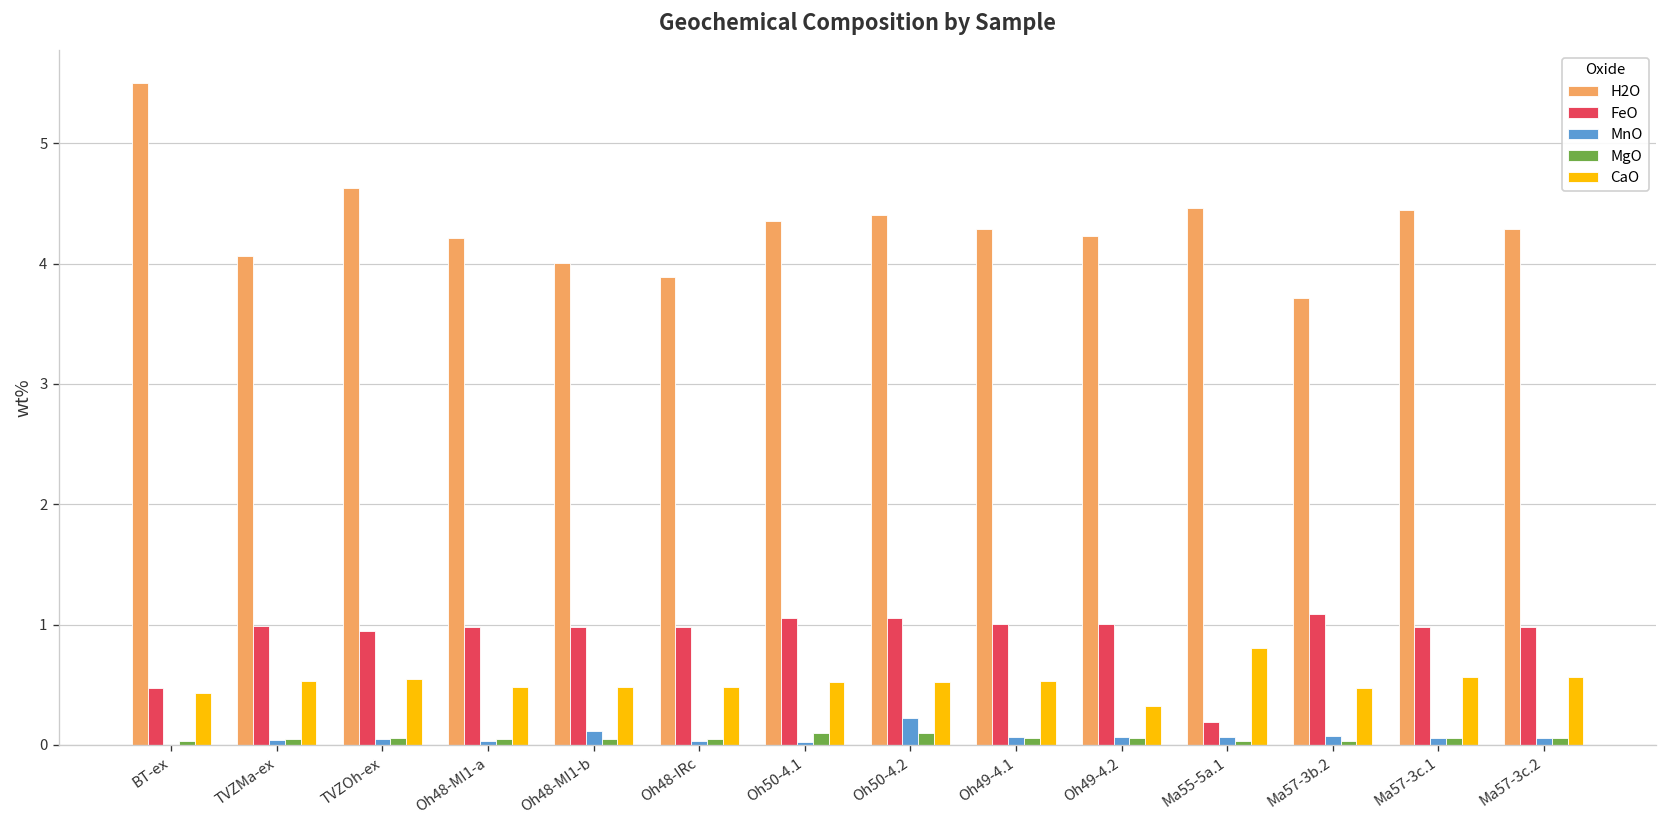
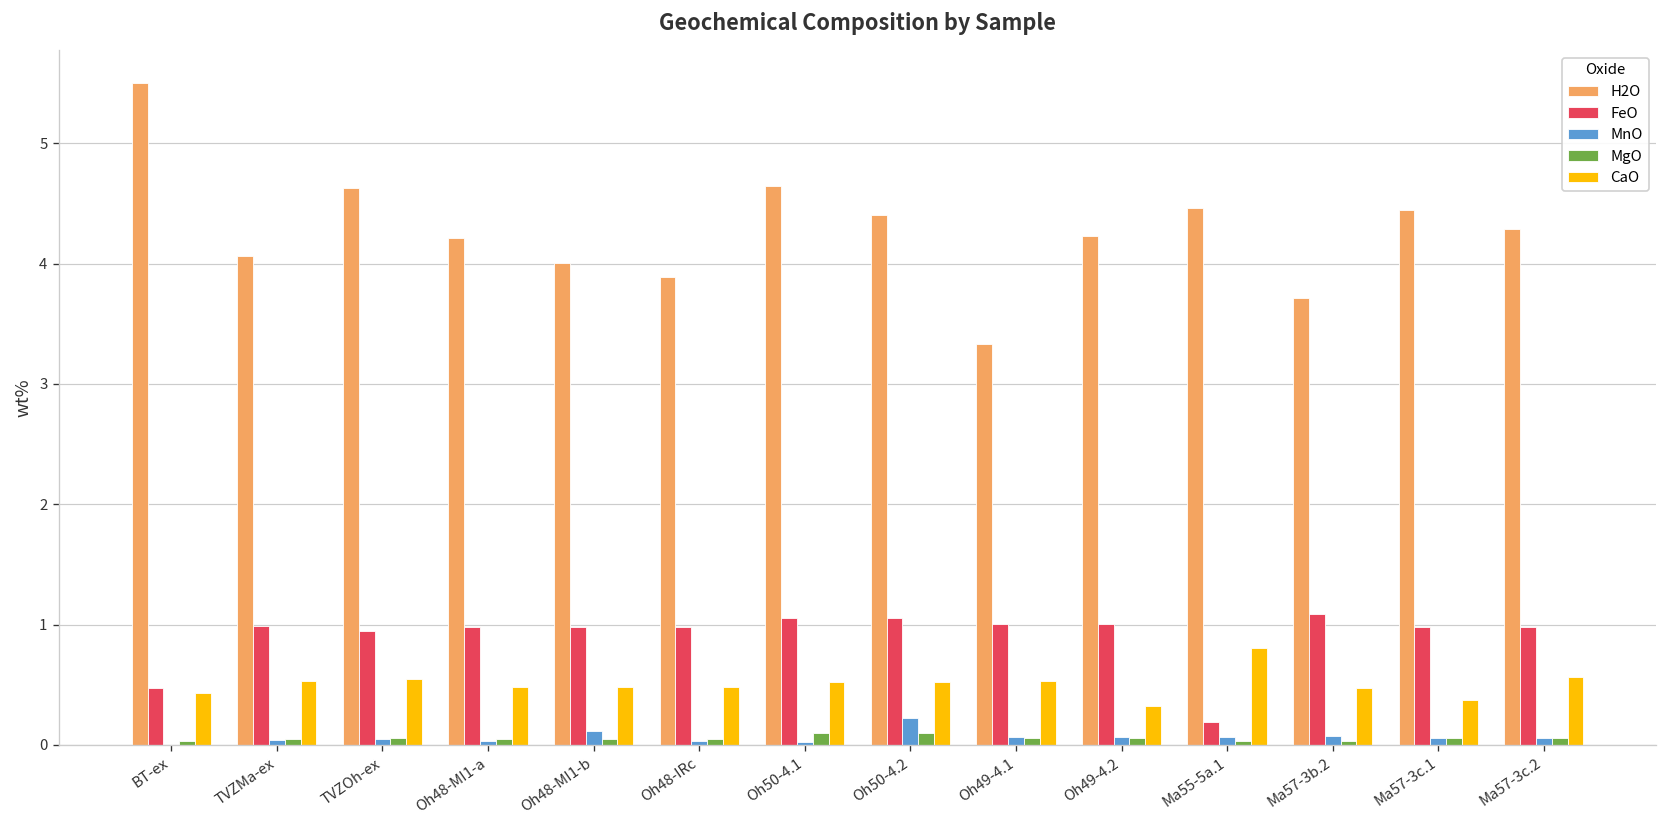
  {
    "H2O": {
      "BT-ex": 5.50,
      "TVZMa-ex": 4.06,
      "TVZOh-ex": 4.63,
      "Oh48-MI1-a": 4.21,
      "Oh48-MI1-b": 4.01,
      "Oh48-IRc": 3.89,
-     "Oh50-4.1": 4.35,
+     "Oh50-4.1": 4.64,
      "Oh50-4.2": 4.40,
-     "Oh49-4.1": 4.28,
+     "Oh49-4.1": 3.33,
      "Oh49-4.2": 4.23,
      "Ma55-5a.1": 4.46,
      "Ma57-3b.2": 3.71,
      "Ma57-3c.1": 4.44,
      "Ma57-3c.2": 4.28
    },
    "FeO": {
      "BT-ex": 0.47,
      "TVZMa-ex": 0.99,
      "TVZOh-ex": 0.95,
      "Oh48-MI1-a": 0.98,
      "Oh48-MI1-b": 0.98,
      "Oh48-IRc": 0.98,
      "Oh50-4.1": 1.06,
      "Oh50-4.2": 1.06,
      "Oh49-4.1": 1.00,
      "Oh49-4.2": 1.00,
      "Ma55-5a.1": 0.19,
      "Ma57-3b.2": 1.08,
      "Ma57-3c.1": 0.98,
      "Ma57-3c.2": 0.98
    },
    "MnO": {
      "BT-ex": 0.00,
      "TVZMa-ex": 0.04,
      "TVZOh-ex": 0.05,
      "Oh48-MI1-a": 0.03,
      "Oh48-MI1-b": 0.12,
      "Oh48-IRc": 0.03,
      "Oh50-4.1": 0.03,
      "Oh50-4.2": 0.22,
      "Oh49-4.1": 0.07,
      "Oh49-4.2": 0.07,
      "Ma55-5a.1": 0.06,
      "Ma57-3b.2": 0.07,
      "Ma57-3c.1": 0.06,
      "Ma57-3c.2": 0.06
    },
    "MgO": {
      "BT-ex": 0.03,
      "TVZMa-ex": 0.05,
      "TVZOh-ex": 0.06,
      "Oh48-MI1-a": 0.05,
      "Oh48-MI1-b": 0.05,
      "Oh48-IRc": 0.05,
      "Oh50-4.1": 0.10,
      "Oh50-4.2": 0.10,
      "Oh49-4.1": 0.05,
      "Oh49-4.2": 0.05,
      "Ma55-5a.1": 0.03,
      "Ma57-3b.2": 0.04,
      "Ma57-3c.1": 0.06,
      "Ma57-3c.2": 0.06
    },
    "CaO": {
      "BT-ex": 0.43,
      "TVZMa-ex": 0.53,
      "TVZOh-ex": 0.55,
      "Oh48-MI1-a": 0.48,
      "Oh48-MI1-b": 0.48,
      "Oh48-IRc": 0.48,
      "Oh50-4.1": 0.52,
      "Oh50-4.2": 0.52,
      "Oh49-4.1": 0.53,
      "Oh49-4.2": 0.33,
      "Ma55-5a.1": 0.81,
      "Ma57-3b.2": 0.48,
-     "Ma57-3c.1": 0.56,
+     "Ma57-3c.1": 0.37,
      "Ma57-3c.2": 0.56
    }
  }
